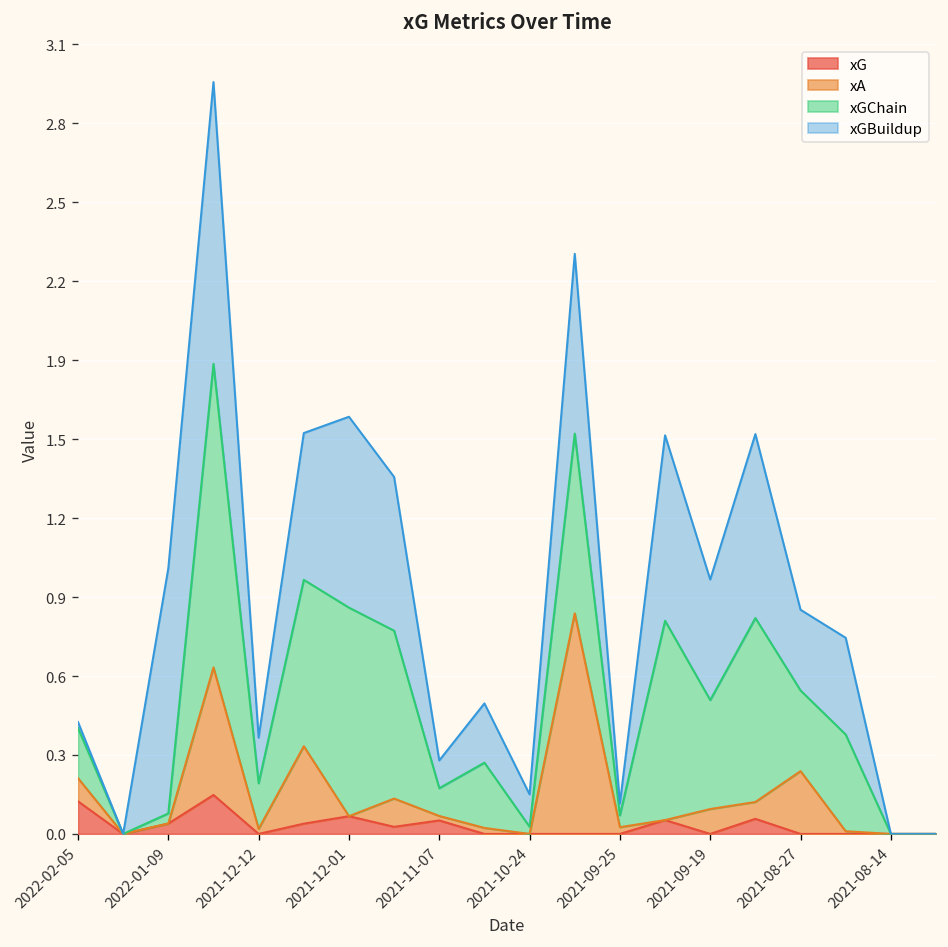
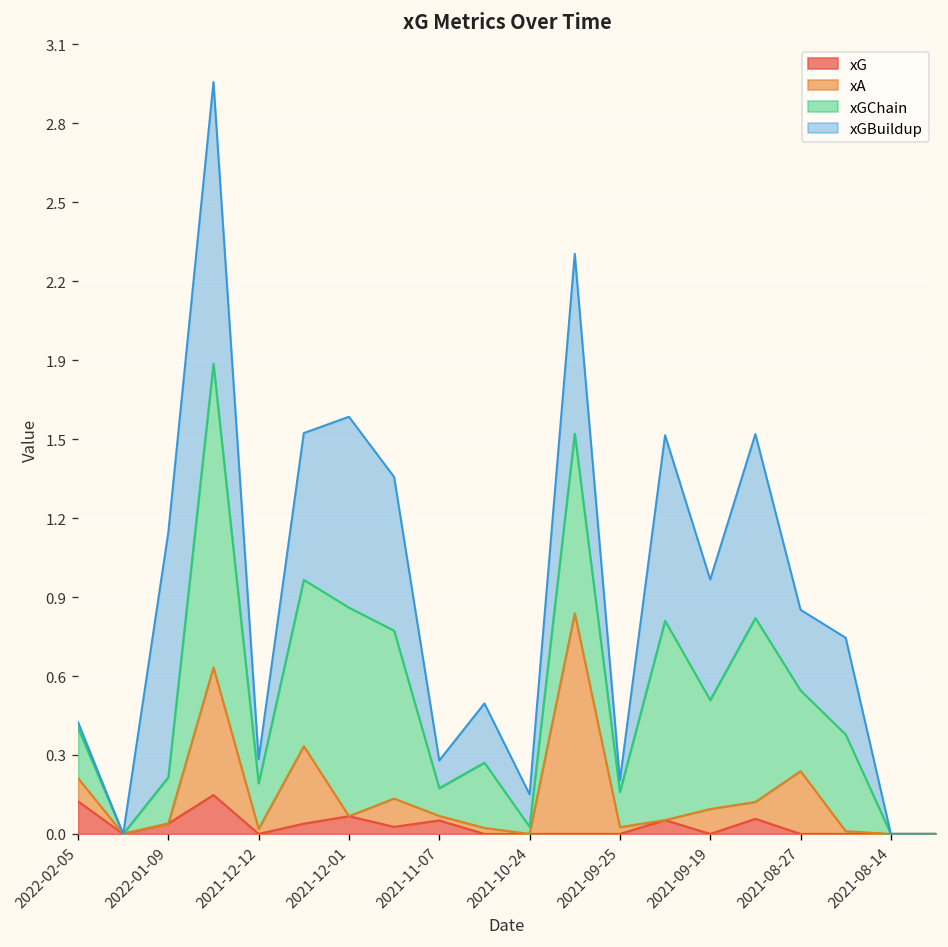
  {
    "xGChain": {
      "2022-02-05": 0.20,
-     "2022-01-09": 0.04,
+     "2022-01-09": 0.18,
      "2021-12-12": 0.18,
      "2021-12-01": 0.82,
      "2021-11-07": 0.11,
      "2021-10-24": 0.03,
-     "2021-09-25": 0.05,
+     "2021-09-25": 0.14,
      "2021-09-19": 0.43,
      "2021-08-27": 0.32
    },
    "xGBuildup": {
      "2022-02-05": 0.02,
      "2022-01-09": 0.96,
-     "2021-12-12": 0.18,
+     "2021-12-12": 0.09,
      "2021-12-01": 0.75,
      "2021-11-07": 0.11,
      "2021-10-24": 0.13,
      "2021-09-25": 0.05,
      "2021-09-19": 0.47,
      "2021-08-27": 0.32
    }
  }
